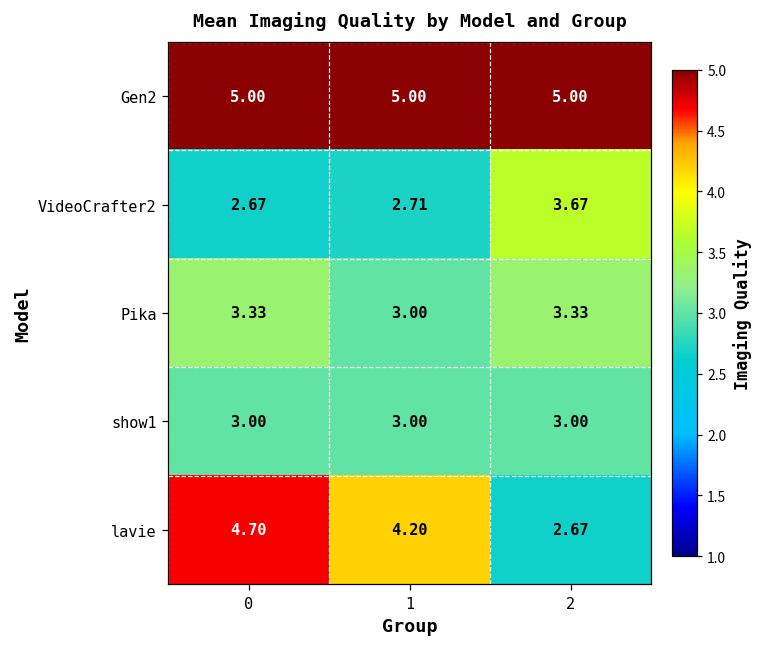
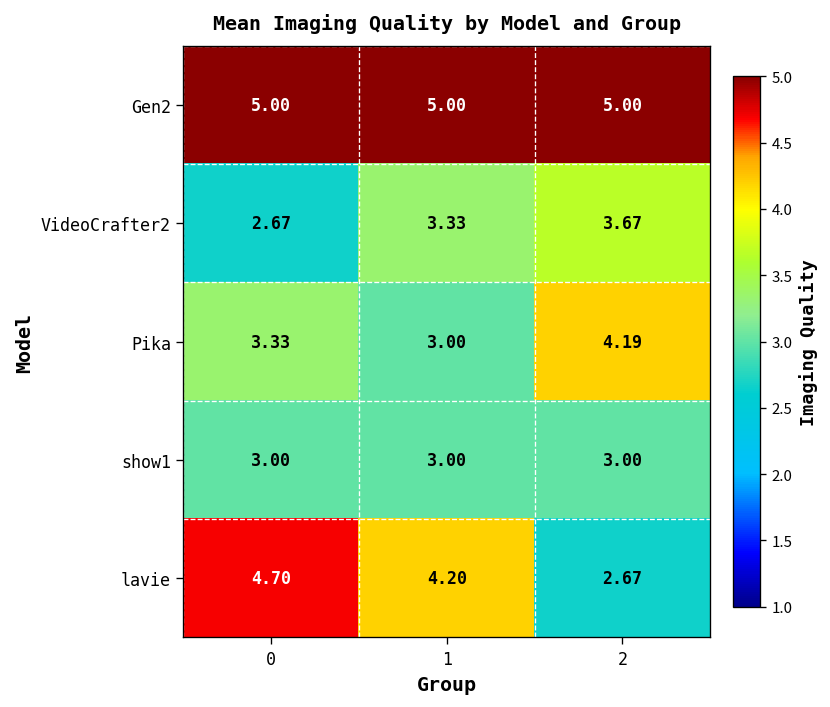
  {
    "Gen2": {
      "0": 5.00,
      "1": 5.00,
      "2": 5.00
    },
    "VideoCrafter2": {
      "0": 2.67,
-     "1": 2.71,
+     "1": 3.33,
      "2": 3.67
    },
    "Pika": {
      "0": 3.33,
      "1": 3.00,
-     "2": 3.33
+     "2": 4.19
    },
    "show1": {
      "0": 3.00,
      "1": 3.00,
      "2": 3.00
    },
    "lavie": {
      "0": 4.70,
      "1": 4.20,
      "2": 2.67
    }
  }
